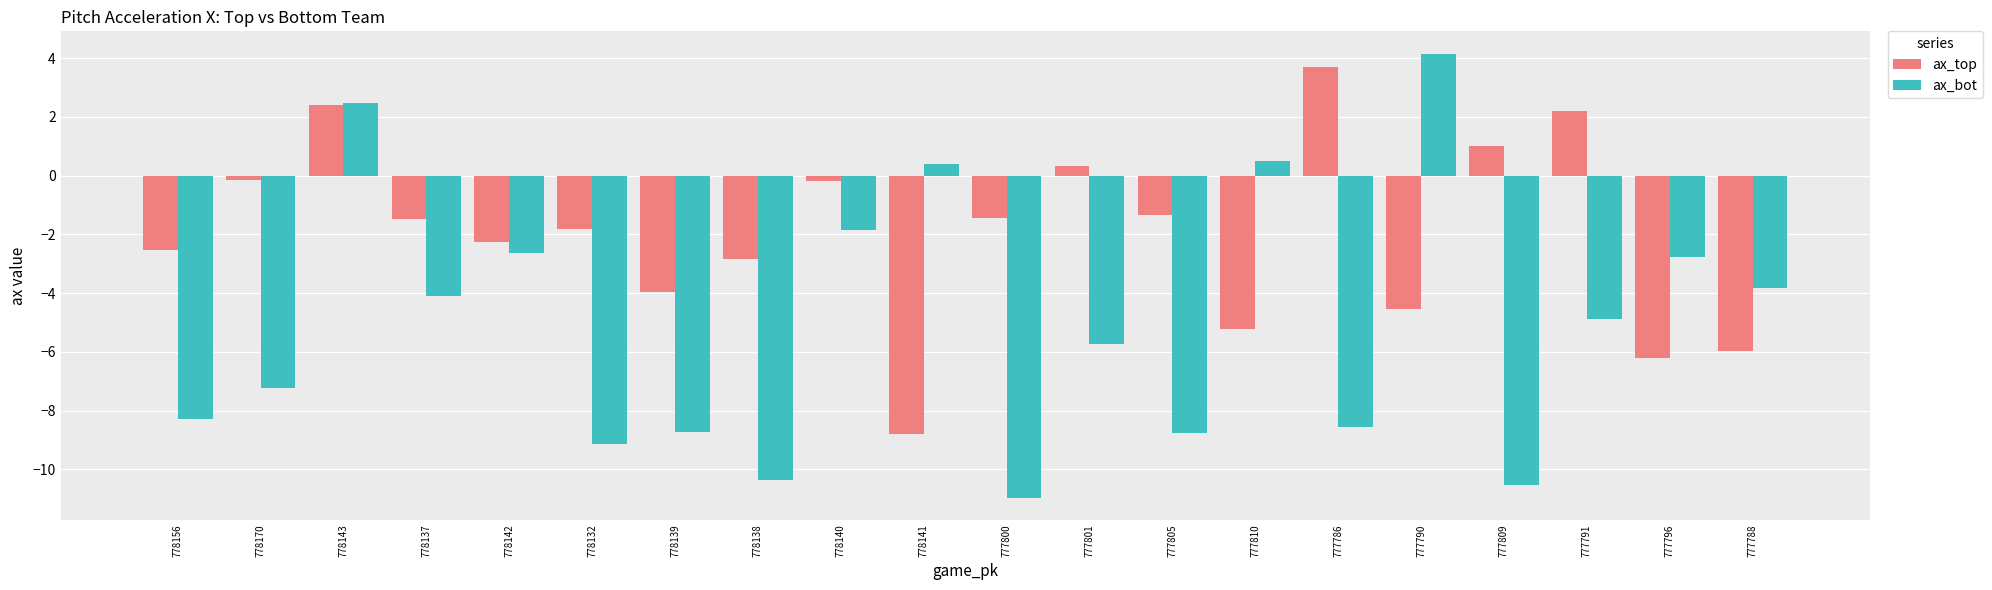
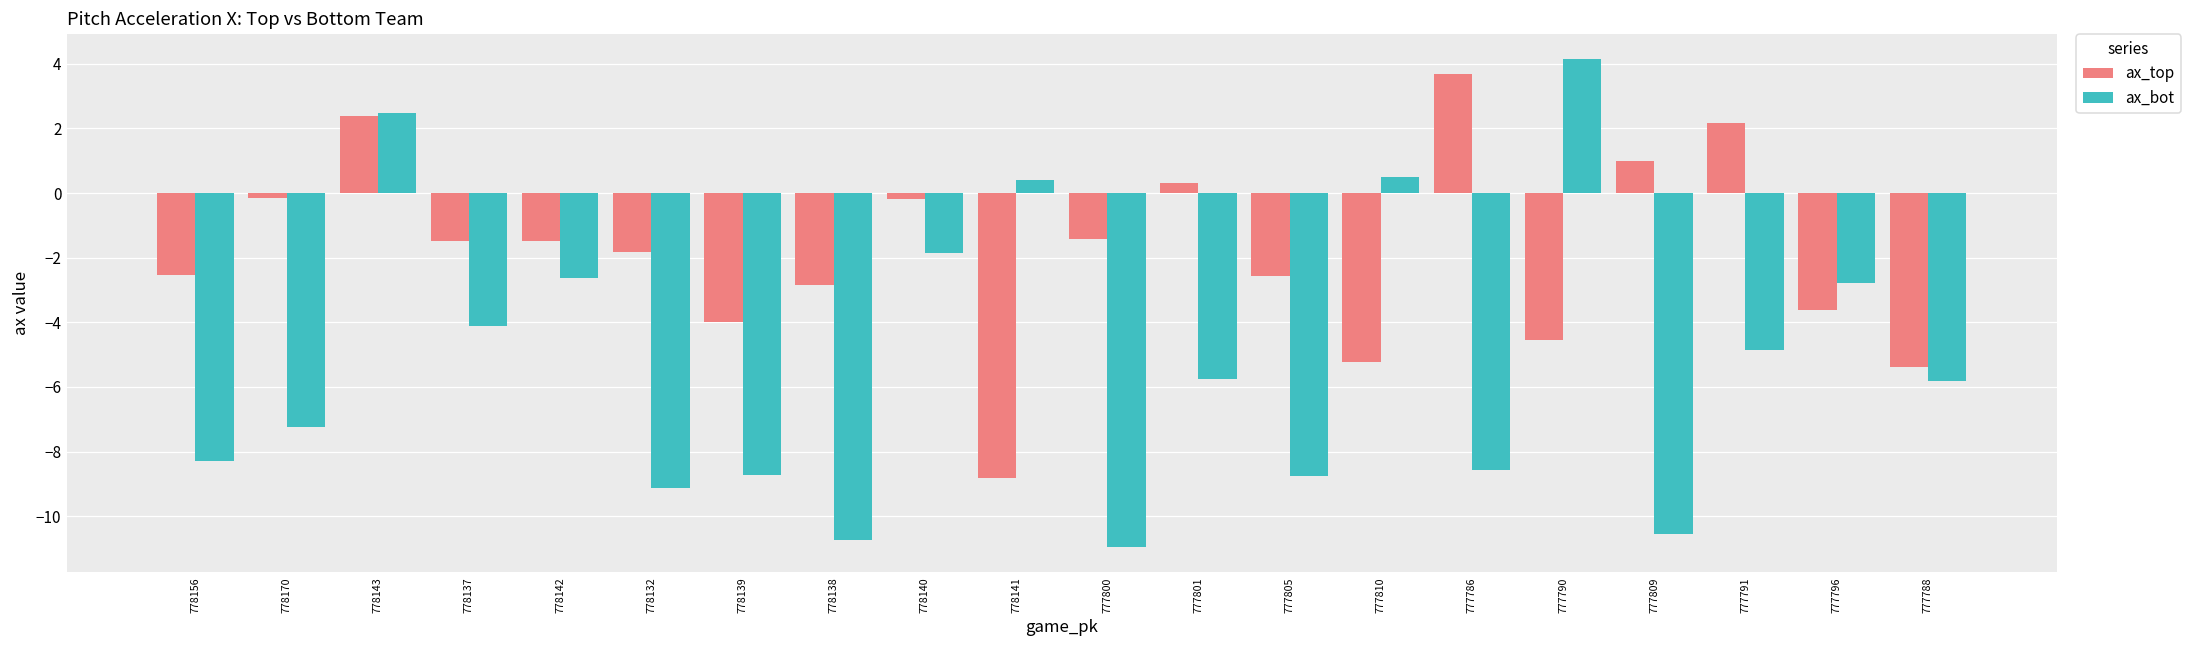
  {
    "ax_top": {
      "778156": -2.5,
      "778170": -0.2,
      "778143": 2.4,
      "778137": -1.5,
-     "778142": -2.3,
+     "778142": -1.5,
      "778132": -1.8,
      "778139": -4.0,
      "778138": -2.8,
      "778140": -0.2,
      "778141": -8.8,
      "777800": -1.4,
      "777801": 0.3,
-     "777805": -1.4,
+     "777805": -2.6,
      "777810": -5.2,
      "777786": 3.7,
      "777790": -4.5,
      "777809": 1.0,
      "777791": 2.2,
-     "777796": -6.2,
-     "777788": -6.0
+     "777796": -3.6,
+     "777788": -5.4
    },
    "ax_bot": {
      "778156": -8.3,
      "778170": -7.2,
      "778143": 2.5,
      "778137": -4.1,
      "778142": -2.6,
      "778132": -9.1,
      "778139": -8.7,
-     "778138": -10.4,
+     "778138": -10.7,
      "778140": -1.9,
      "778141": 0.4,
      "777800": -11.0,
      "777801": -5.7,
      "777805": -8.7,
      "777810": 0.5,
      "777786": -8.6,
      "777790": 4.2,
      "777809": -10.5,
      "777791": -4.9,
      "777796": -2.8,
-     "777788": -3.8
+     "777788": -5.8
    }
  }
